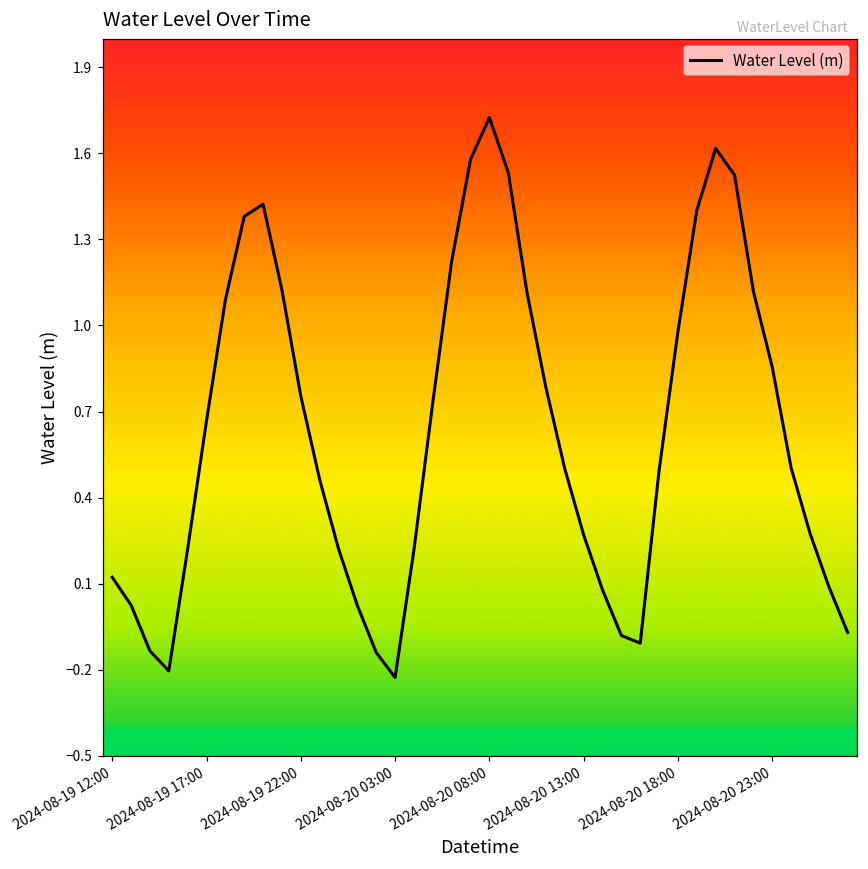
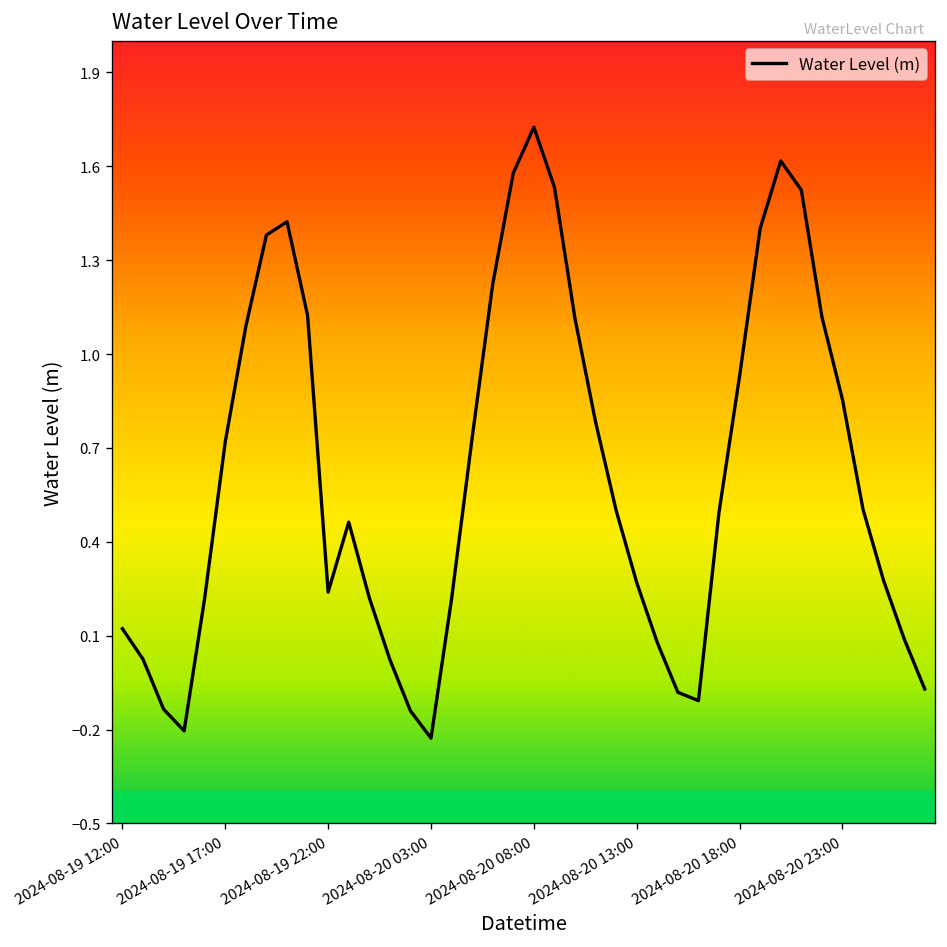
  {
    "2024-08-19 12:00": 0.12,
-   "2024-08-19 17:00": 0.67,
-   "2024-08-19 22:00": 0.75,
+   "2024-08-19 17:00": 0.72,
+   "2024-08-19 22:00": 0.24,
    "2024-08-20 03:00": -0.23,
    "2024-08-20 08:00": 1.73,
    "2024-08-20 13:00": 0.27,
-   "2024-08-20 18:00": 0.98,
+   "2024-08-20 18:00": 0.93,
    "2024-08-20 23:00": 0.86
  }
